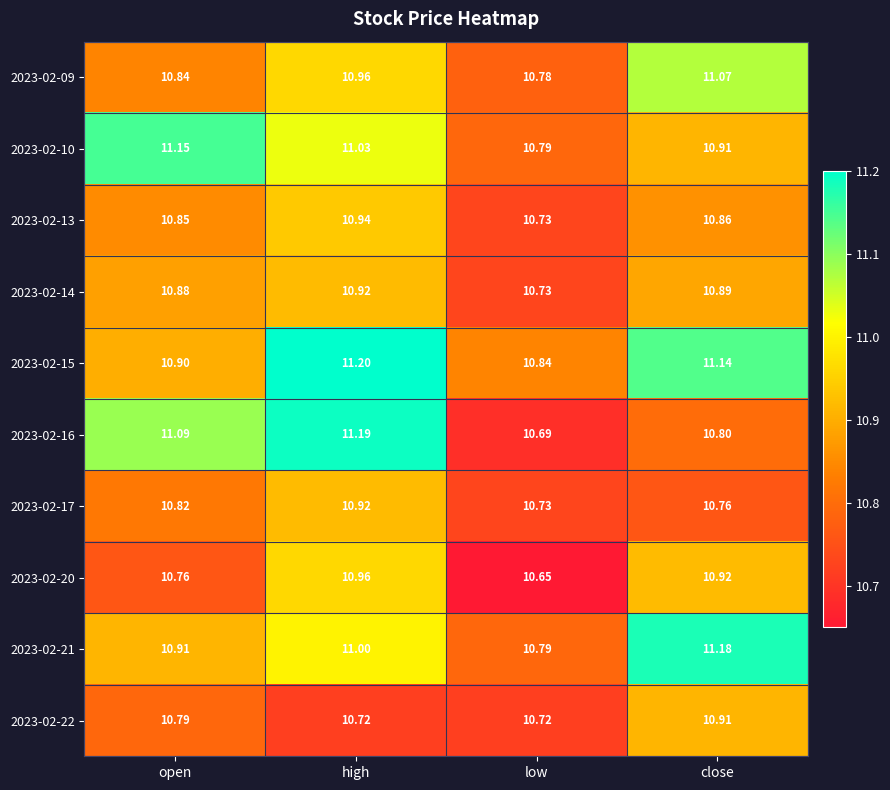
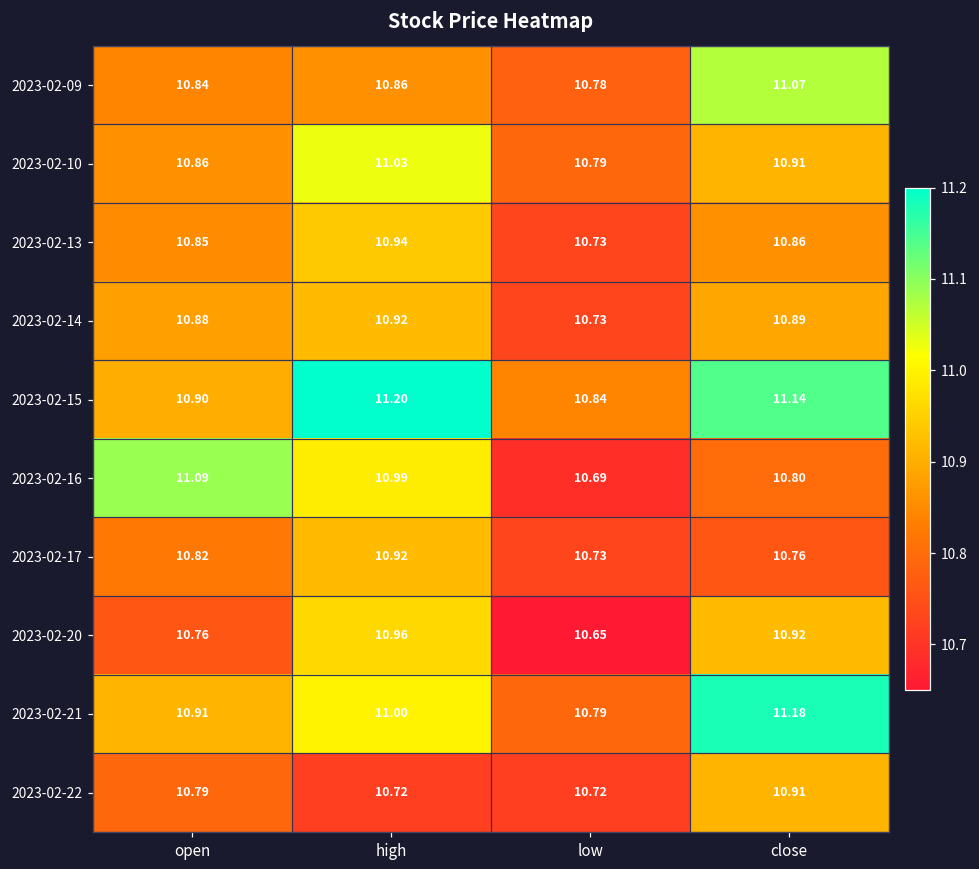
  {
    "2023-02-09": {
      "open": 10.84,
-     "high": 10.96,
+     "high": 10.86,
      "low": 10.78,
      "close": 11.07
    },
    "2023-02-10": {
-     "open": 11.15,
+     "open": 10.86,
      "high": 11.03,
      "low": 10.79,
      "close": 10.91
    },
    "2023-02-13": {
      "open": 10.85,
      "high": 10.94,
      "low": 10.73,
      "close": 10.86
    },
    "2023-02-14": {
      "open": 10.88,
      "high": 10.92,
      "low": 10.73,
      "close": 10.89
    },
    "2023-02-15": {
      "open": 10.90,
      "high": 11.20,
      "low": 10.84,
      "close": 11.14
    },
    "2023-02-16": {
      "open": 11.09,
-     "high": 11.19,
+     "high": 10.99,
      "low": 10.69,
      "close": 10.80
    },
    "2023-02-17": {
      "open": 10.82,
      "high": 10.92,
      "low": 10.73,
      "close": 10.76
    },
    "2023-02-20": {
      "open": 10.76,
      "high": 10.96,
      "low": 10.65,
      "close": 10.92
    },
    "2023-02-21": {
      "open": 10.91,
      "high": 11.00,
      "low": 10.79,
      "close": 11.18
    },
    "2023-02-22": {
      "open": 10.79,
      "high": 10.72,
      "low": 10.72,
      "close": 10.91
    }
  }
